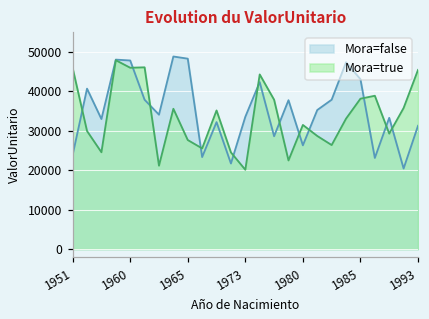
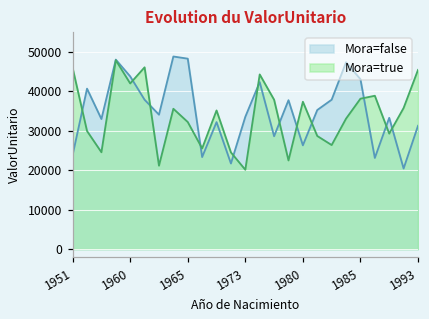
  {
    "Mora=false": {
      "1951": 24000,
-     "1960": 48000,
+     "1960": 44000,
      "1965": 48000,
      "1973": 34000,
      "1980": 26000,
      "1985": 43000,
      "1993": 31000
    },
    "Mora=true": {
      "1951": 46000,
-     "1960": 46000,
-     "1965": 28000,
+     "1960": 42000,
+     "1965": 32000,
      "1973": 20000,
-     "1980": 32000,
+     "1980": 37000,
      "1985": 38000,
      "1993": 45000
    }
  }
